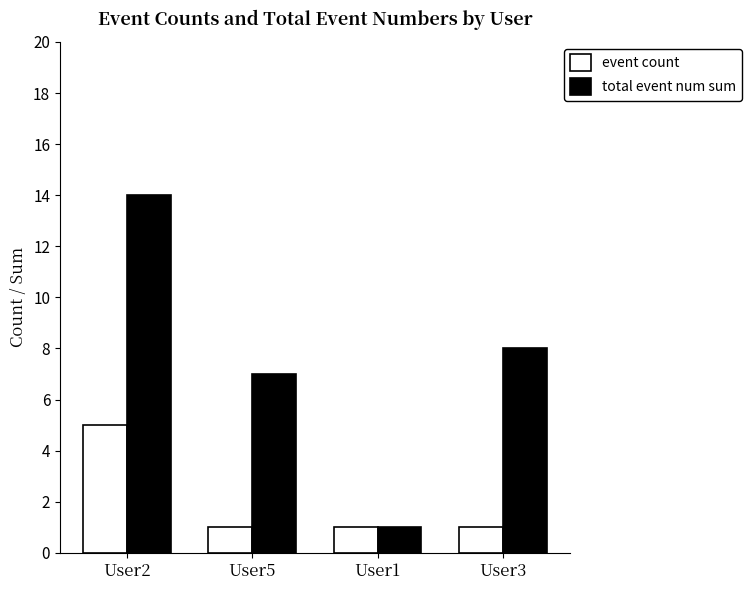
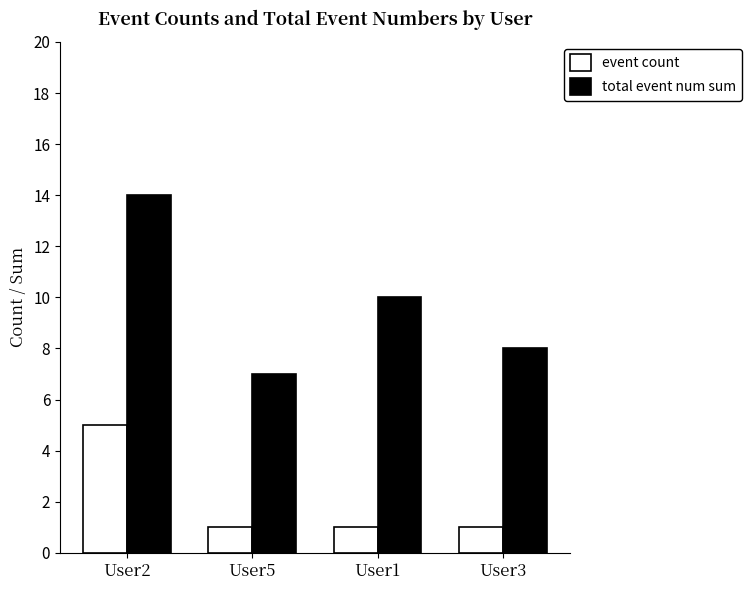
  {
    "event count": {
      "User2": 5,
      "User5": 1,
      "User1": 1,
      "User3": 1
    },
    "total event num sum": {
      "User2": 14,
      "User5": 7,
-     "User1": 1,
+     "User1": 10,
      "User3": 8
    }
  }
